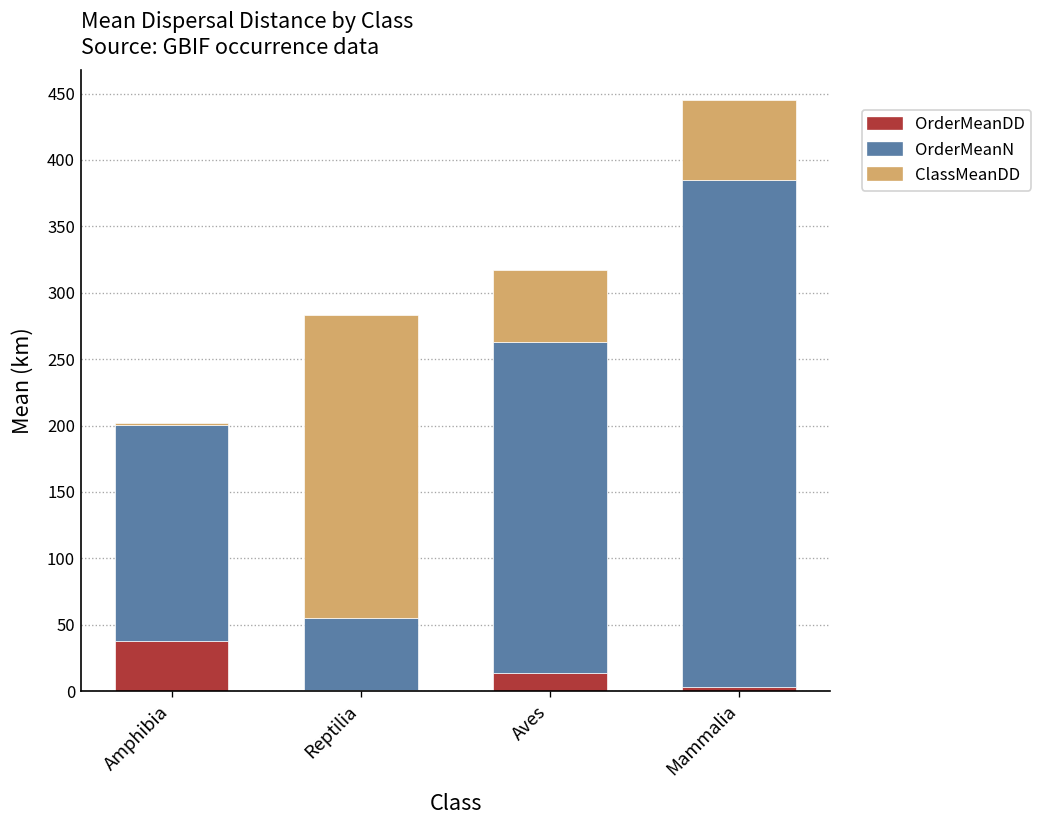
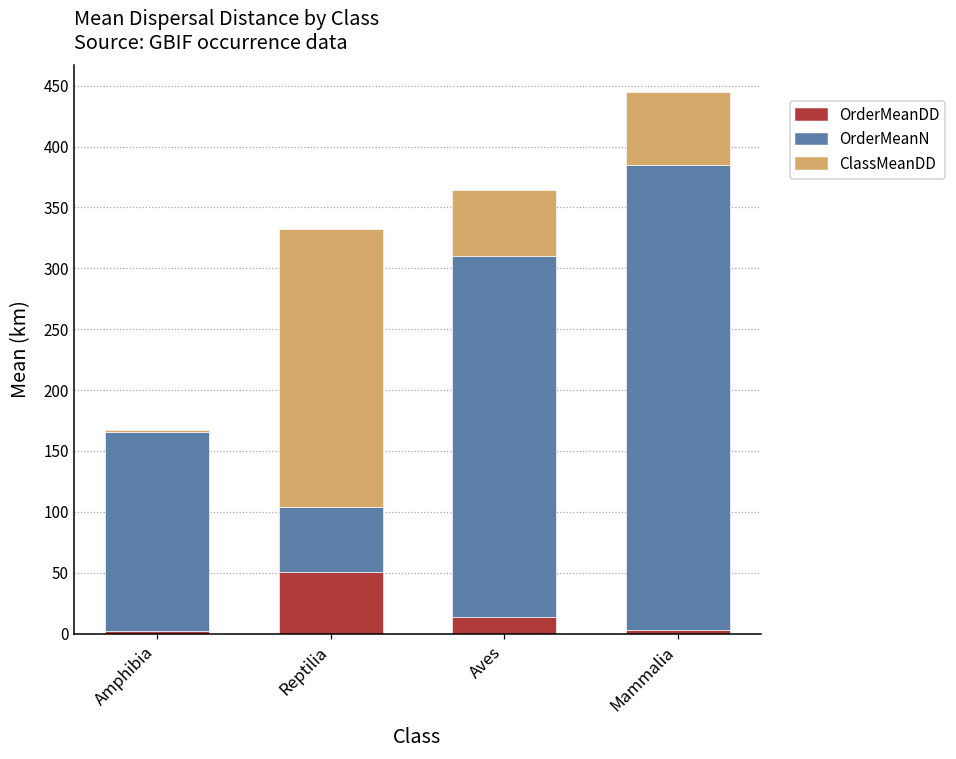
  {
    "OrderMeanDD": {
-     "Amphibia": 38,
-     "Reptilia": 1,
+     "Amphibia": 2,
+     "Reptilia": 50,
      "Aves": 14,
      "Mammalia": 3
    },
    "OrderMeanN": {
      "Amphibia": 163,
      "Reptilia": 54,
-     "Aves": 249,
+     "Aves": 296,
      "Mammalia": 382
    },
    "ClassMeanDD": {
      "Reptilia": 228,
      "Aves": 54,
      "Mammalia": 60
    }
  }
